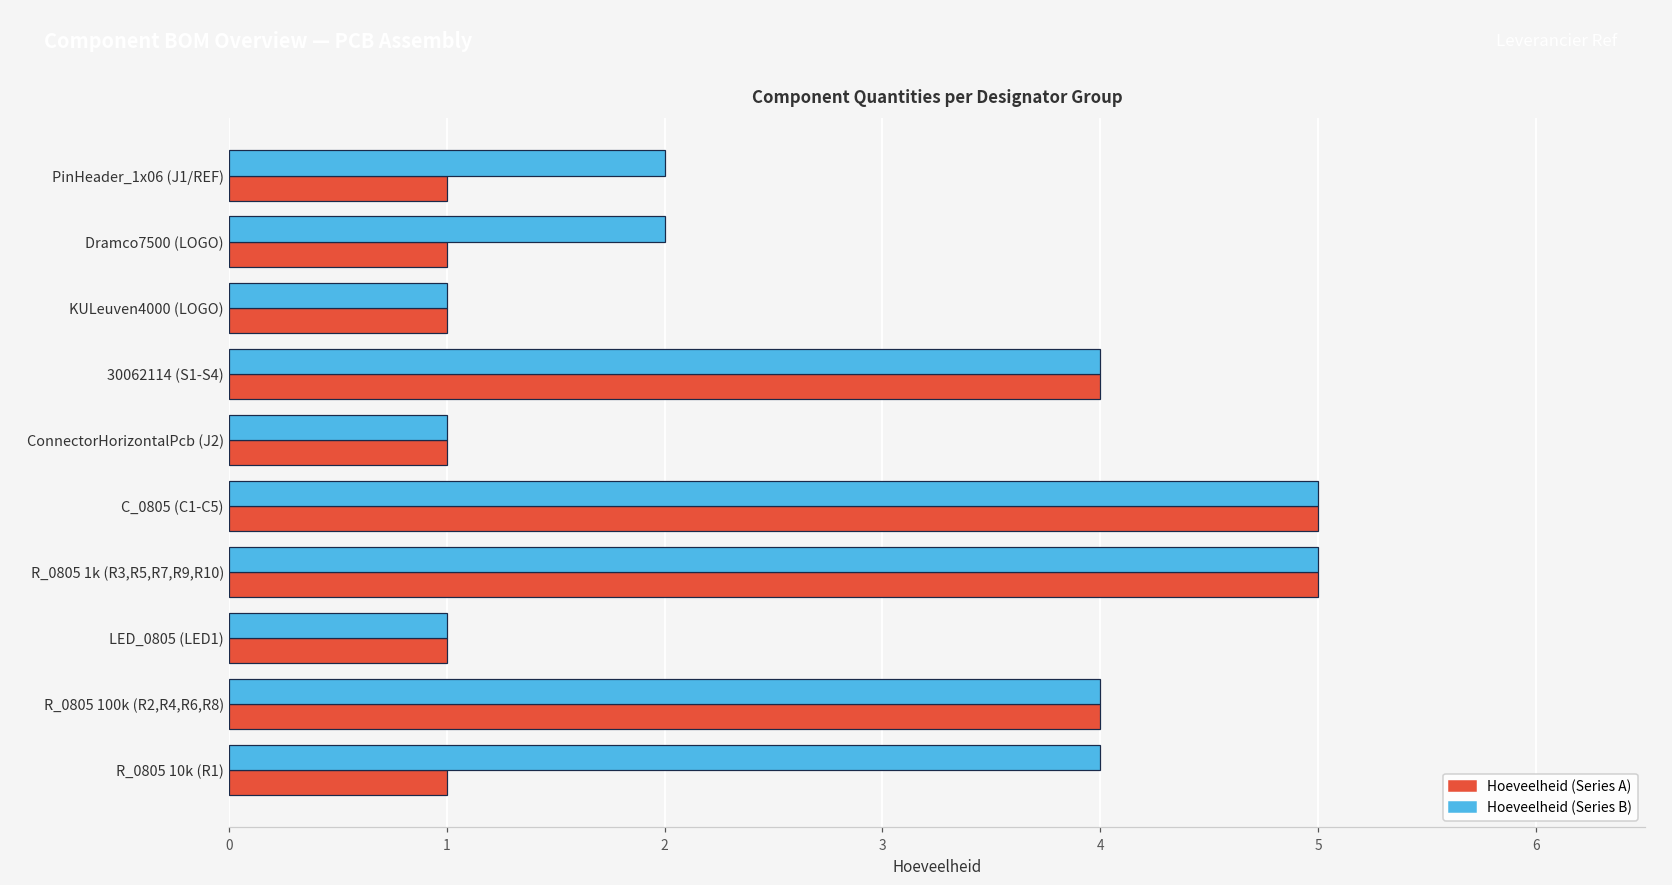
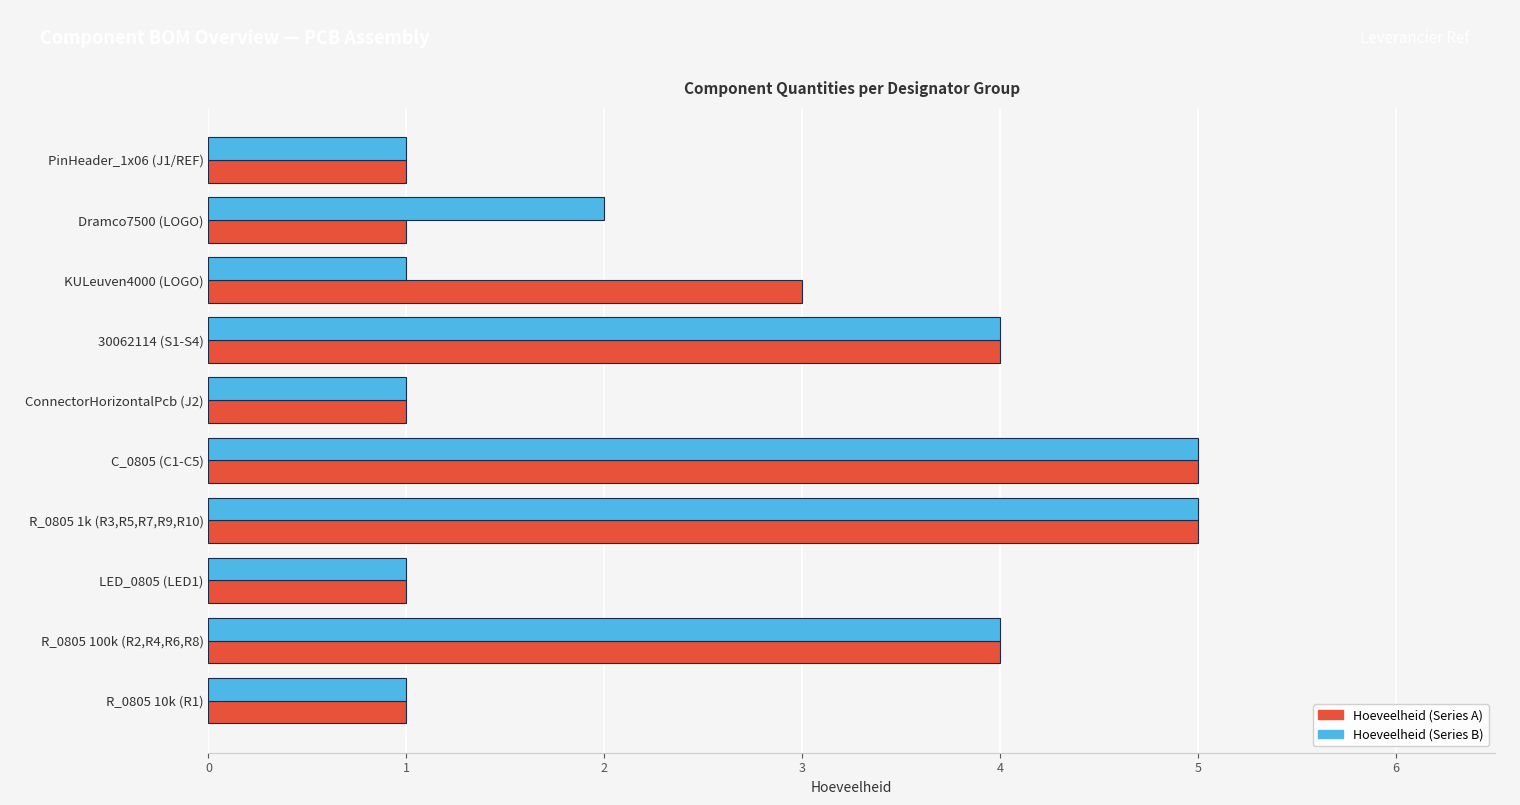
  {
    "Hoeveelheid (Series A)": {
      "PinHeader_1x06 (J1/REF)": 1,
      "Dramco7500 (LOGO)": 1,
-     "KULeuven4000 (LOGO)": 1,
+     "KULeuven4000 (LOGO)": 3,
      "30062114 (S1-S4)": 4,
      "ConnectorHorizontalPcb (J2)": 1,
      "C_0805 (C1-C5)": 5,
      "R_0805 1k (R3,R5,R7,R9,R10)": 5,
      "LED_0805 (LED1)": 1,
      "R_0805 100k (R2,R4,R6,R8)": 4,
      "R_0805 10k (R1)": 1
    },
    "Hoeveelheid (Series B)": {
-     "PinHeader_1x06 (J1/REF)": 2,
+     "PinHeader_1x06 (J1/REF)": 1,
      "Dramco7500 (LOGO)": 2,
      "KULeuven4000 (LOGO)": 1,
      "30062114 (S1-S4)": 4,
      "ConnectorHorizontalPcb (J2)": 1,
      "C_0805 (C1-C5)": 5,
      "R_0805 1k (R3,R5,R7,R9,R10)": 5,
      "LED_0805 (LED1)": 1,
      "R_0805 100k (R2,R4,R6,R8)": 4,
-     "R_0805 10k (R1)": 4
+     "R_0805 10k (R1)": 1
    }
  }
